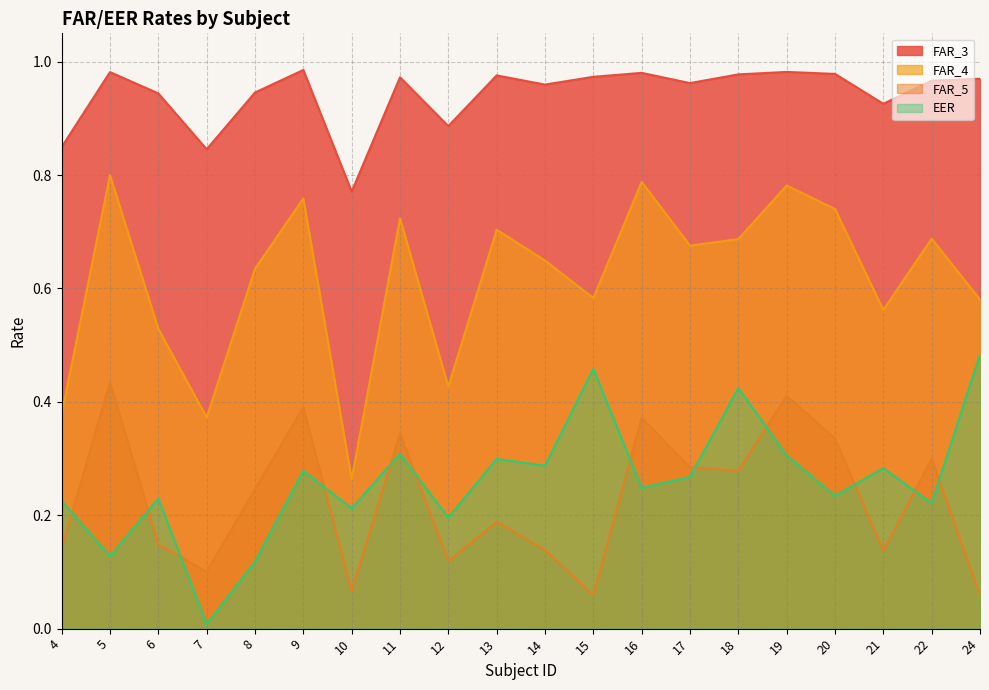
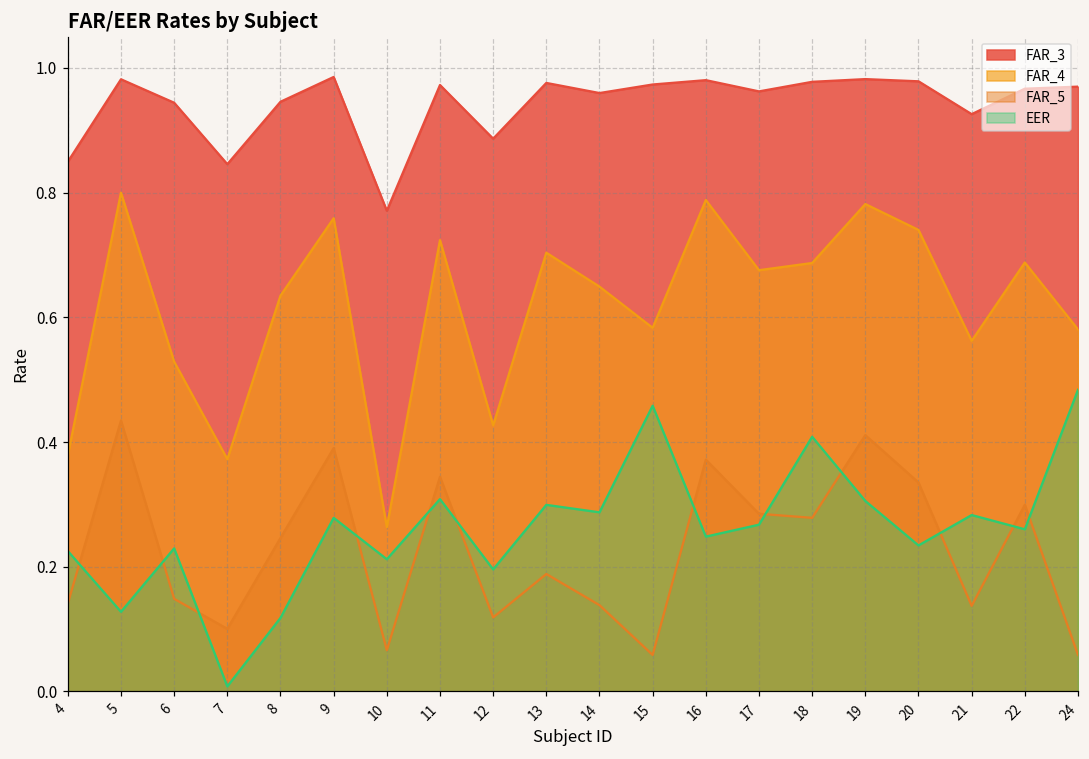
  {
    "EER": {
      "4": 0.23,
      "5": 0.13,
      "6": 0.23,
      "7": 0.01,
      "8": 0.12,
      "9": 0.28,
      "10": 0.21,
      "11": 0.31,
      "12": 0.20,
      "13": 0.30,
      "14": 0.29,
      "15": 0.46,
      "16": 0.25,
      "17": 0.27,
-     "18": 0.42,
+     "18": 0.41,
      "19": 0.31,
      "20": 0.23,
      "21": 0.28,
-     "22": 0.22,
+     "22": 0.26,
      "24": 0.48
    }
  }
